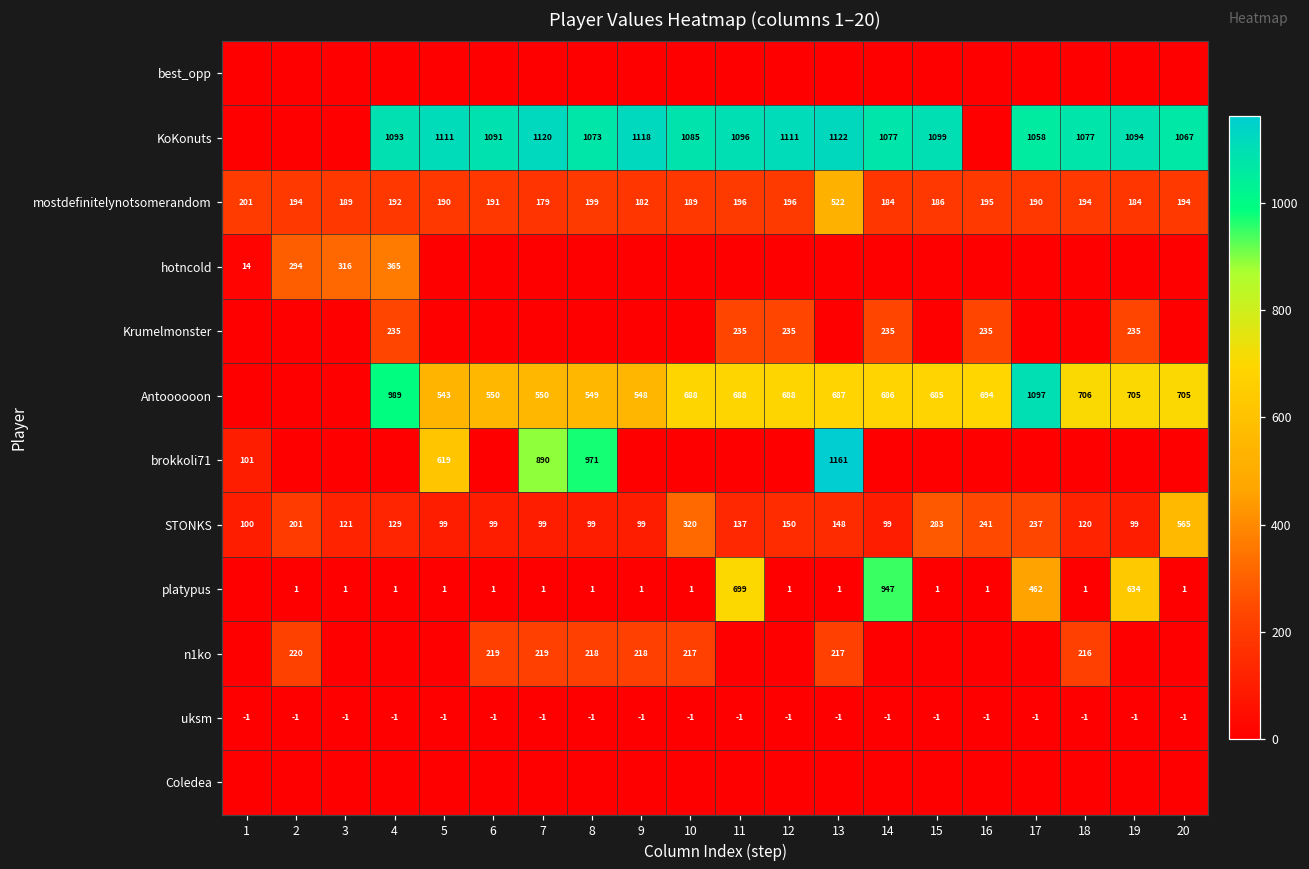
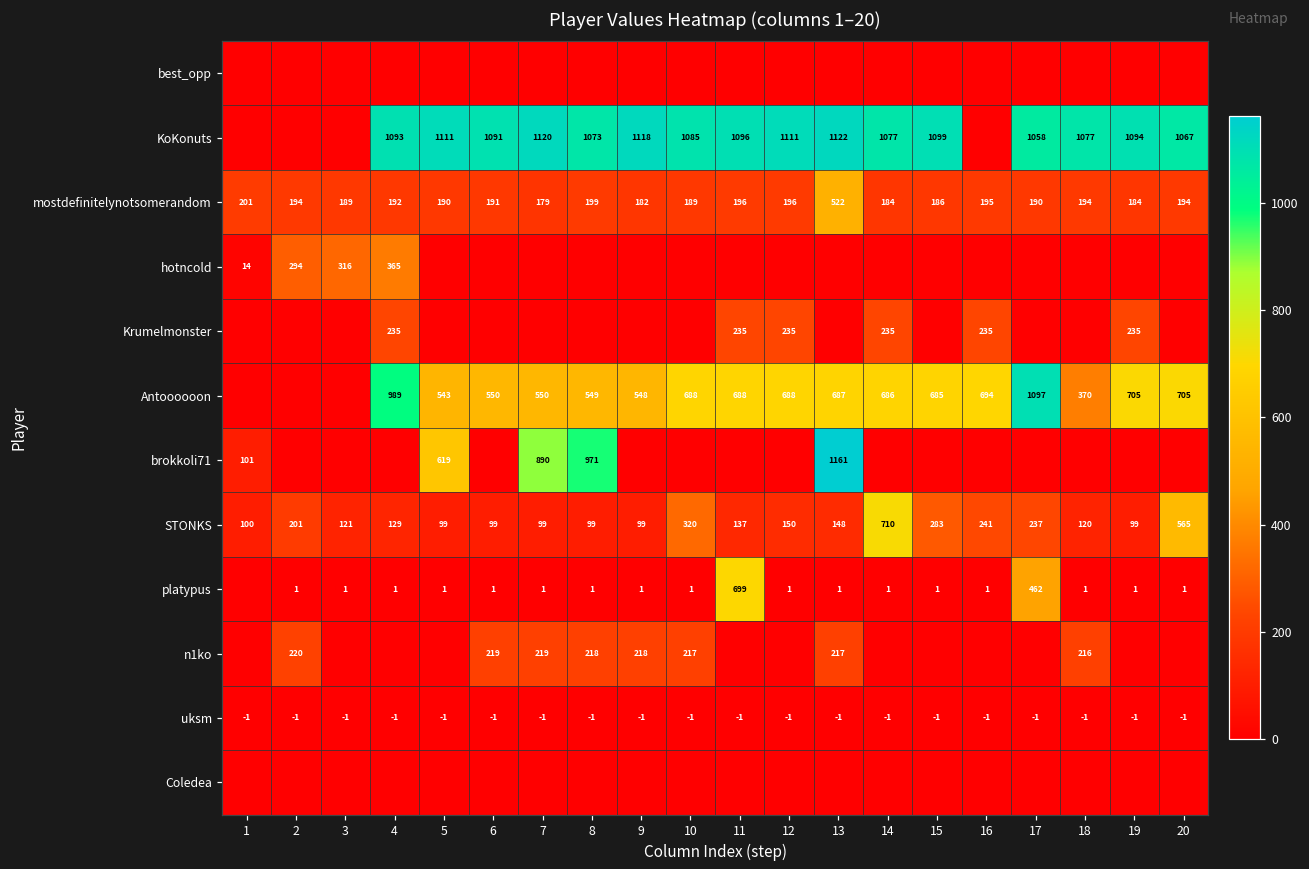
  {
    "KoKonuts": {
      "4": 1093,
      "5": 1111,
      "6": 1091,
      "7": 1120,
      "8": 1073,
      "9": 1118,
      "10": 1085,
      "11": 1096,
      "12": 1111,
      "13": 1122,
      "14": 1077,
      "15": 1099,
      "17": 1058,
      "18": 1077,
      "19": 1094,
      "20": 1067
    },
    "mostdefinitelynotsomerandom": {
      "1": 201,
      "2": 194,
      "3": 189,
      "4": 192,
      "5": 190,
      "6": 191,
      "7": 179,
      "8": 199,
      "9": 182,
      "10": 189,
      "11": 196,
      "12": 196,
      "13": 522,
      "14": 184,
      "15": 186,
      "16": 195,
      "17": 190,
      "18": 194,
      "19": 184,
      "20": 194
    },
    "hotncold": {
      "1": 14,
      "2": 294,
      "3": 316,
      "4": 365
    },
    "Krumelmonster": {
      "4": 235,
      "11": 235,
      "12": 235,
      "14": 235,
      "16": 235,
      "19": 235
    },
    "Antoooooon": {
      "4": 989,
      "5": 543,
      "6": 550,
      "7": 550,
      "8": 549,
      "9": 548,
      "10": 688,
      "11": 688,
      "12": 688,
      "13": 687,
      "14": 686,
      "15": 685,
      "16": 694,
      "17": 1097,
-     "18": 706,
+     "18": 370,
      "19": 705,
      "20": 705
    },
    "brokkoli71": {
      "1": 101,
      "5": 619,
      "7": 890,
      "8": 971,
      "13": 1161
    },
    "STONKS": {
      "1": 100,
      "2": 201,
      "3": 121,
      "4": 129,
      "5": 99,
      "6": 99,
      "7": 99,
      "8": 99,
      "9": 99,
      "10": 320,
      "11": 137,
      "12": 150,
      "13": 148,
-     "14": 99,
+     "14": 710,
      "15": 283,
      "16": 241,
      "17": 237,
      "18": 120,
      "19": 99,
      "20": 565
    },
    "platypus": {
      "2": 1,
      "3": 1,
      "4": 1,
      "5": 1,
      "6": 1,
      "7": 1,
      "8": 1,
      "9": 1,
      "10": 1,
      "11": 699,
      "12": 1,
      "13": 1,
-     "14": 947,
+     "14": 1,
      "15": 1,
      "16": 1,
      "17": 462,
      "18": 1,
-     "19": 634,
+     "19": 1,
      "20": 1
    },
    "n1ko": {
      "2": 220,
      "6": 219,
      "7": 219,
      "8": 218,
      "9": 218,
      "10": 217,
      "13": 217,
      "18": 216
    },
    "uksm": {
      "1": -1,
      "2": -1,
      "3": -1,
      "4": -1,
      "5": -1,
      "6": -1,
      "7": -1,
      "8": -1,
      "9": -1,
      "10": -1,
      "11": -1,
      "12": -1,
      "13": -1,
      "14": -1,
      "15": -1,
      "16": -1,
      "17": -1,
      "18": -1,
      "19": -1,
      "20": -1
    }
  }
